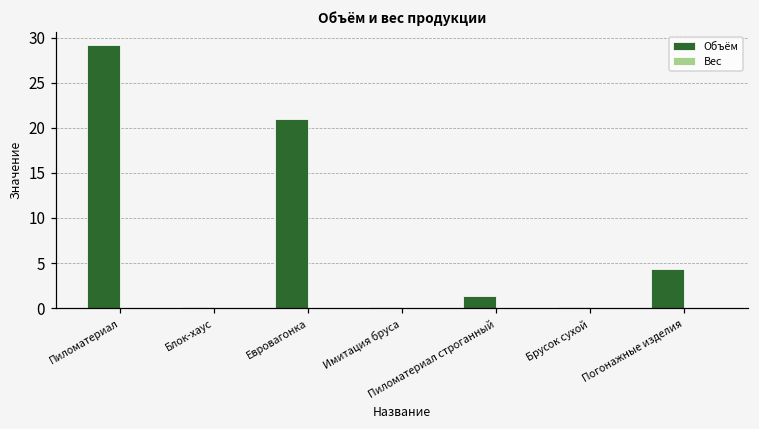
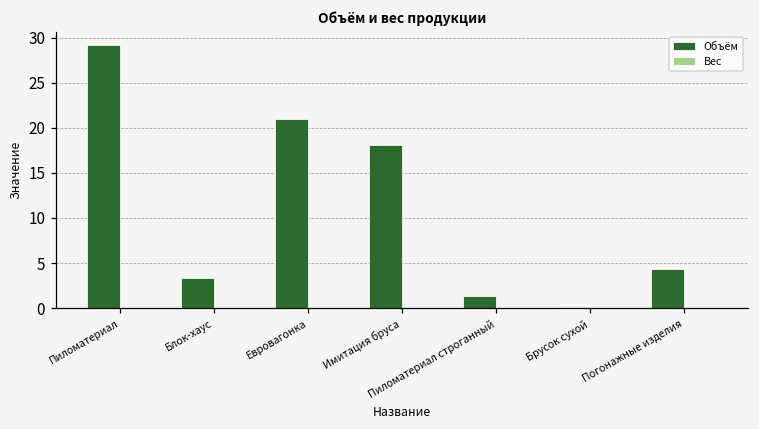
  {
    "Объём": {
      "Пиломатериал": 29,
-     "Блок-хаус": 0,
+     "Блок-хаус": 3,
      "Евровагонка": 21,
-     "Имитация бруса": 0,
+     "Имитация бруса": 18,
      "Пиломатериал строганный": 1,
      "Погонажные изделия": 4
    },
    "Вес": {
      "Пиломатериал": 0,
      "Блок-хаус": 0,
      "Евровагонка": 0,
      "Имитация бруса": 0,
      "Пиломатериал строганный": 0,
      "Брусок сухой": 0,
      "Погонажные изделия": 0
    }
  }
